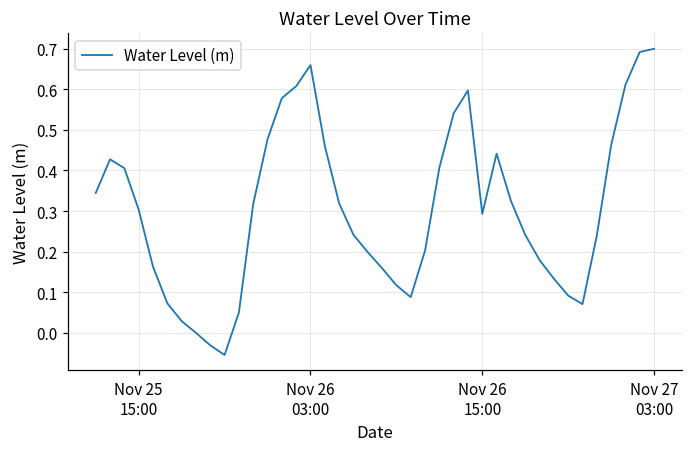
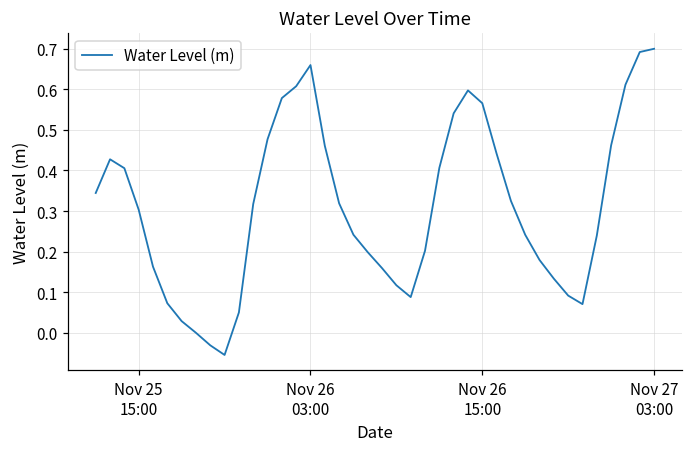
  {
    "Nov 25 15:00": 0.30,
    "Nov 26 03:00": 0.66,
-   "Nov 26 15:00": 0.29,
+   "Nov 26 15:00": 0.57,
    "Nov 27 03:00": 0.70
  }
